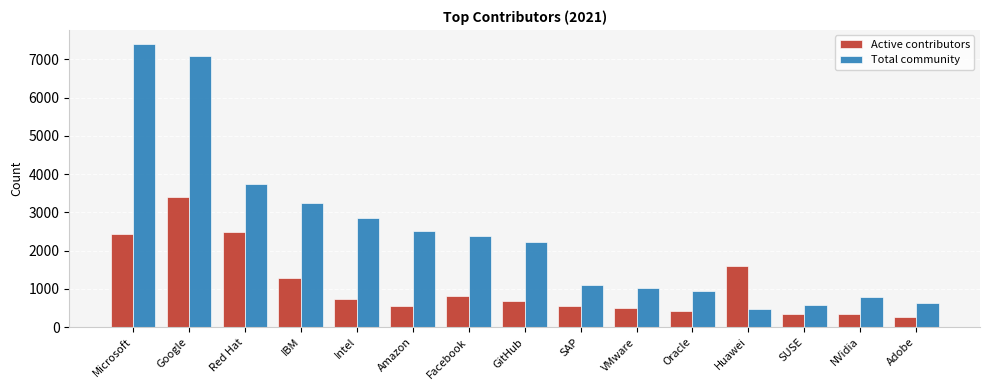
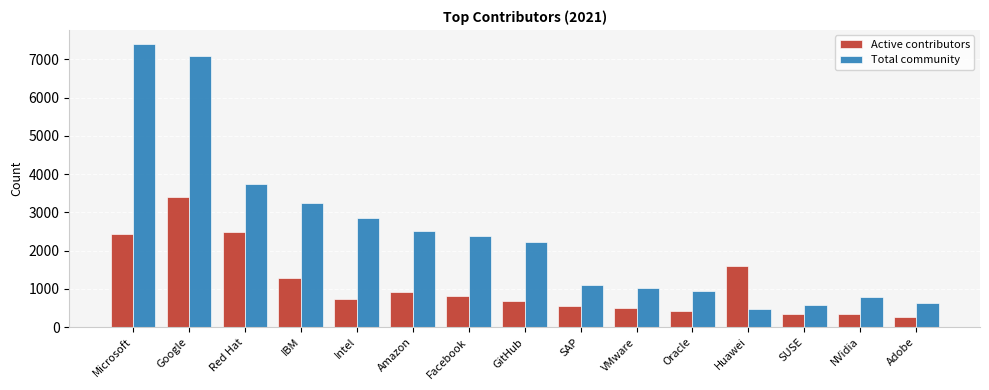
  {
    "Active contributors": {
      "Microsoft": 2400,
      "Google": 3400,
      "Red Hat": 2500,
      "IBM": 1300,
      "Intel": 700,
-     "Amazon": 600,
+     "Amazon": 900,
      "Facebook": 800,
      "GitHub": 700,
      "SAP": 600,
      "VMware": 500,
      "Oracle": 400,
      "Huawei": 1600,
      "SUSE": 400,
      "NVidia": 400,
      "Adobe": 300
    },
    "Total community": {
      "Microsoft": 7400,
      "Google": 7100,
      "Red Hat": 3700,
      "IBM": 3200,
      "Intel": 2900,
      "Amazon": 2500,
      "Facebook": 2400,
      "GitHub": 2200,
      "SAP": 1100,
      "VMware": 1000,
      "Oracle": 900,
      "Huawei": 500,
      "SUSE": 600,
      "NVidia": 800,
      "Adobe": 600
    }
  }
